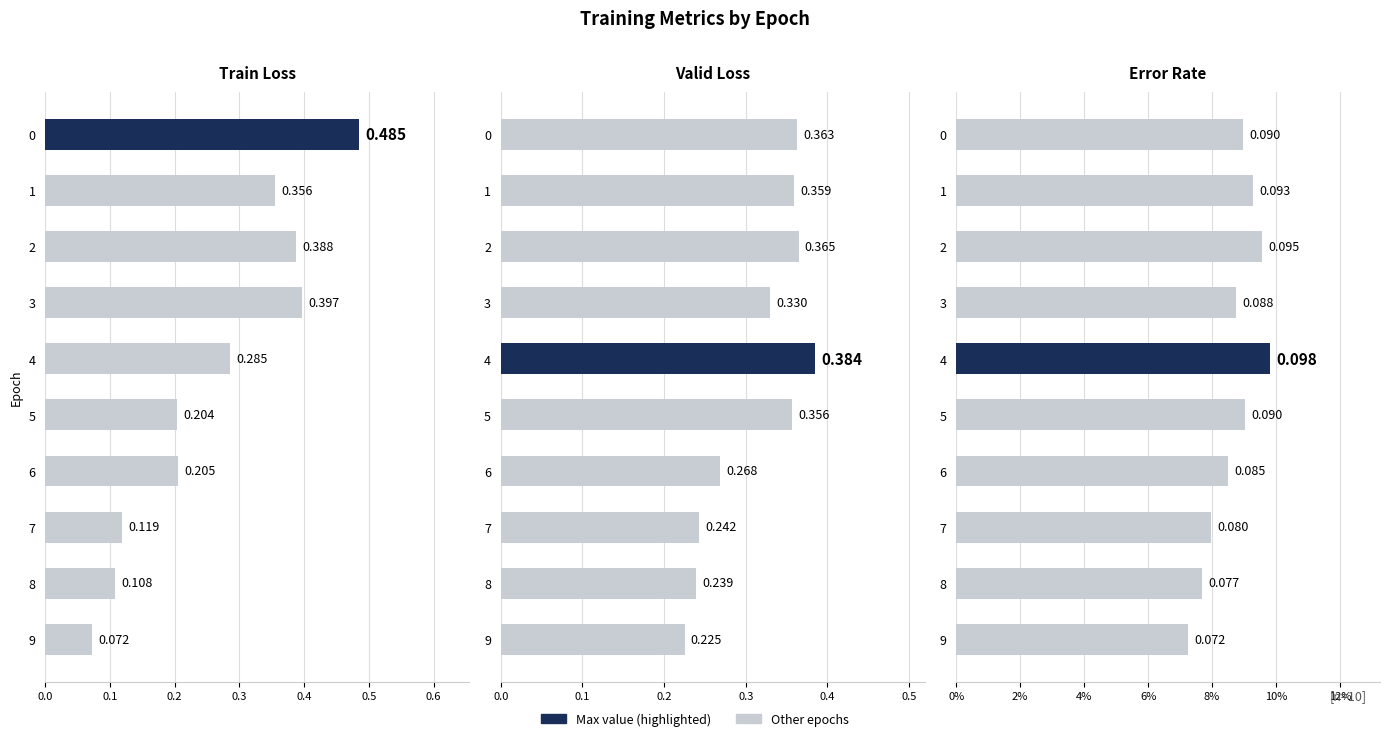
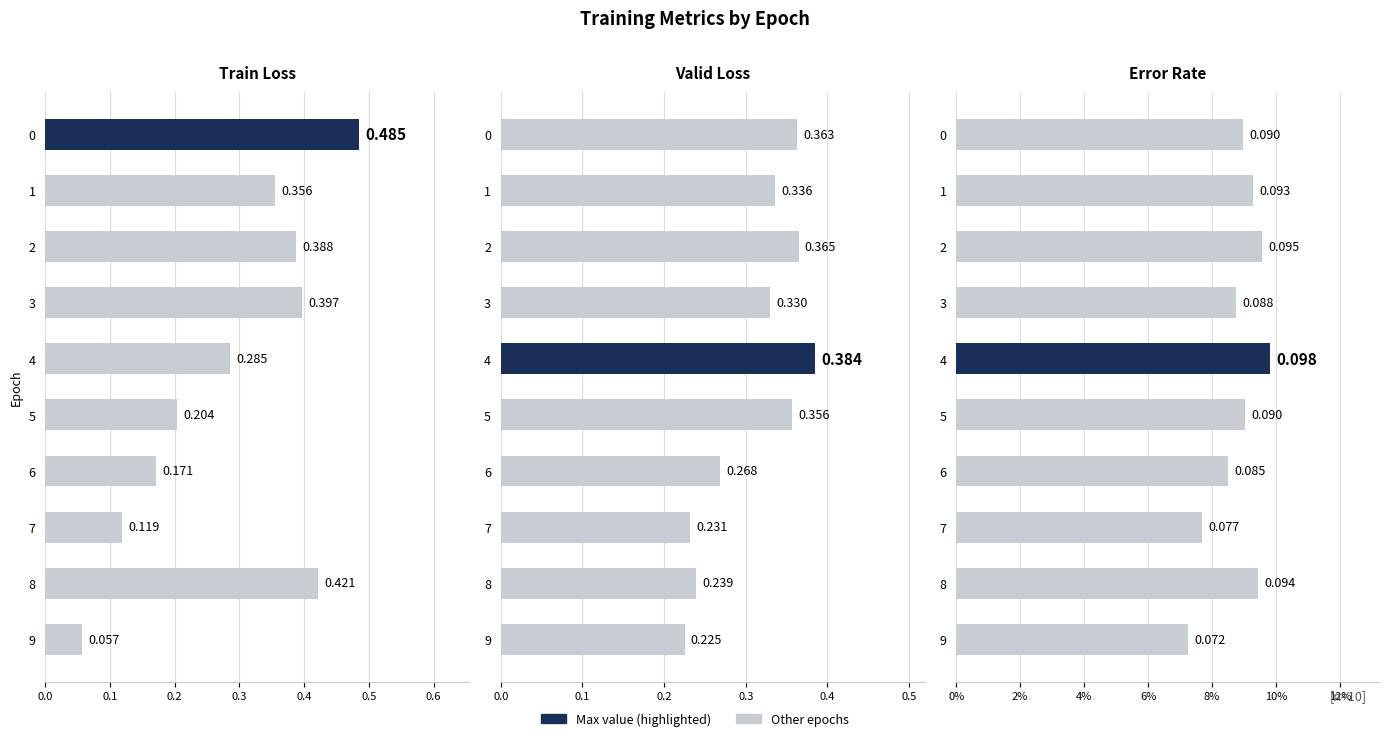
  {
    "Train Loss": {
      "0": 0.485,
      "1": 0.356,
      "2": 0.388,
      "3": 0.397,
      "4": 0.285,
      "5": 0.204,
-     "6": 0.205,
+     "6": 0.171,
      "7": 0.119,
-     "8": 0.108,
-     "9": 0.072
+     "8": 0.421,
+     "9": 0.057
    },
    "Valid Loss": {
      "0": 0.363,
-     "1": 0.359,
+     "1": 0.336,
      "2": 0.365,
      "3": 0.330,
      "4": 0.384,
      "5": 0.356,
      "6": 0.268,
-     "7": 0.242,
+     "7": 0.231,
      "8": 0.239,
      "9": 0.225
    },
    "Error Rate": {
      "0": 0.090,
      "1": 0.093,
      "2": 0.095,
      "3": 0.088,
      "4": 0.098,
      "5": 0.090,
      "6": 0.085,
-     "7": 0.080,
-     "8": 0.077,
+     "7": 0.077,
+     "8": 0.094,
      "9": 0.072
    }
  }
